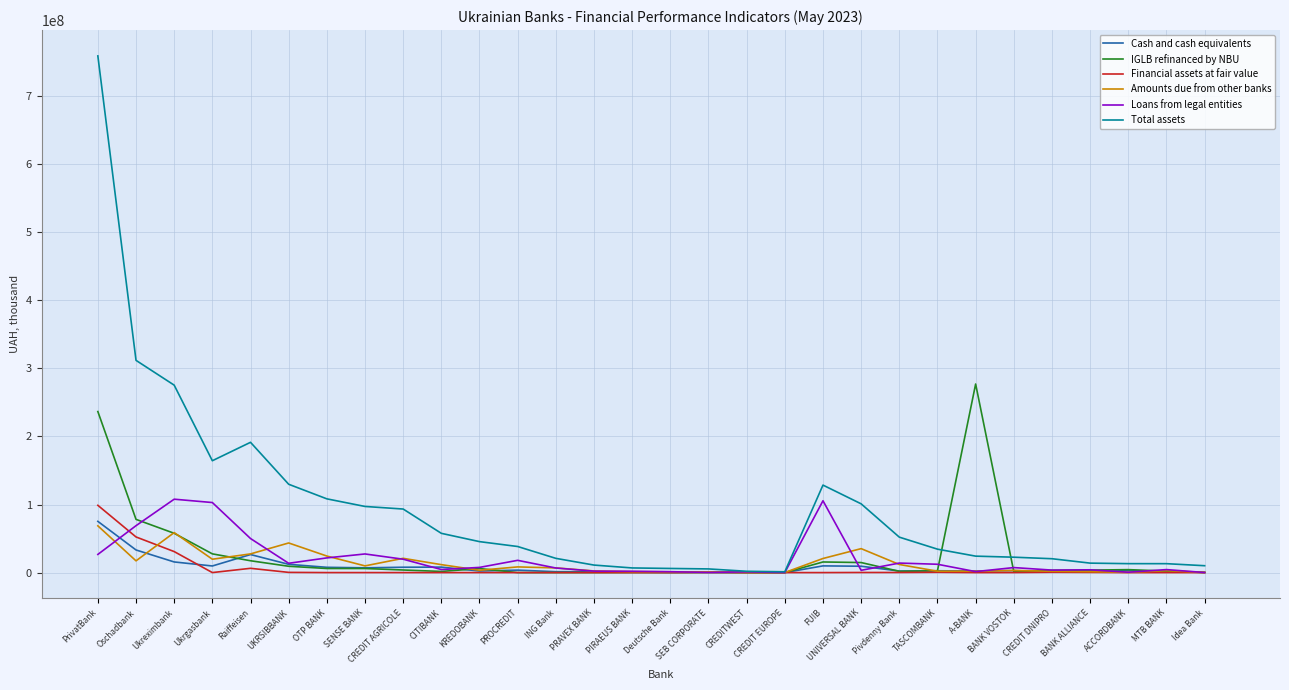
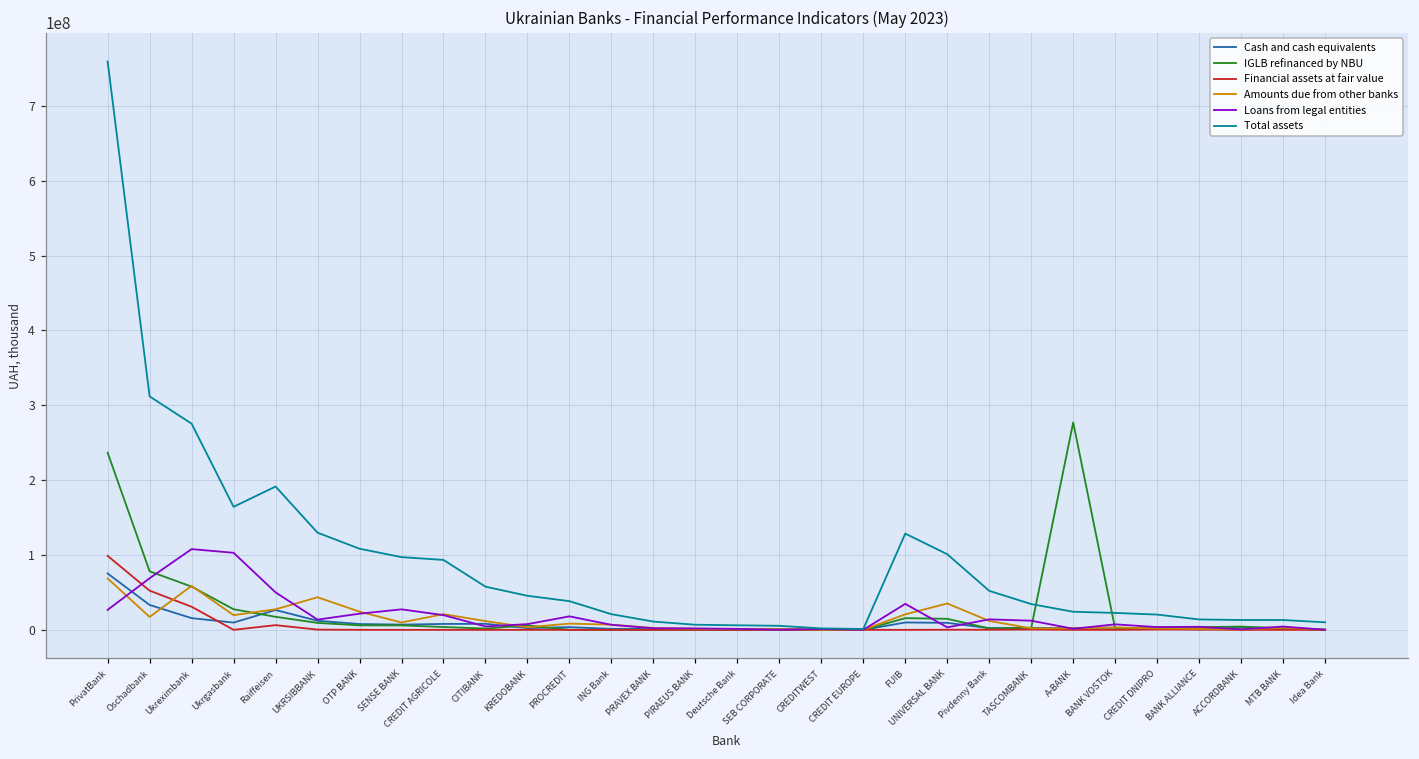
  {
    "IGLB refinanced by NBU": {
      "PrivatBank": 240000000,
      "Oschadbank": 80000000,
      "Ukrgasbank": 30000000,
      "Raiffeisen": 20000000,
      "CREDIT AGRICOLE": 0,
      "FUIB": 20000000,
      "UNIVERSAL BANK": 10000000,
      "A-BANK": 280000000
    },
    "Financial assets at fair value": {
      "PrivatBank": 100000000,
      "Oschadbank": 50000000,
      "Ukreximbank": 30000000,
      "Ukrgasbank": 0,
      "Raiffeisen": 10000000,
      "UKRSIBBANK": 0,
      "OTP BANK": 0,
      "SENSE BANK": 0,
      "CREDIT AGRICOLE": 0,
      "FUIB": 0
    },
    "Amounts due from other banks": {
      "PrivatBank": 70000000,
      "Oschadbank": 20000000,
      "Ukrgasbank": 20000000,
      "UKRSIBBANK": 40000000,
      "PROCREDIT": 10000000,
      "FUIB": 20000000,
      "UNIVERSAL BANK": 40000000
    },
    "Loans from legal entities": {
      "PrivatBank": 30000000,
      "Oschadbank": 70000000,
      "Ukreximbank": 110000000,
      "Ukrgasbank": 100000000,
      "Raiffeisen": 50000000,
      "SENSE BANK": 30000000,
      "PROCREDIT": 20000000,
-     "FUIB": 110000000,
+     "FUIB": 30000000,
      "TASCOMBANK": 10000000,
      "BANK VOSTOK": 10000000
    }
  }
